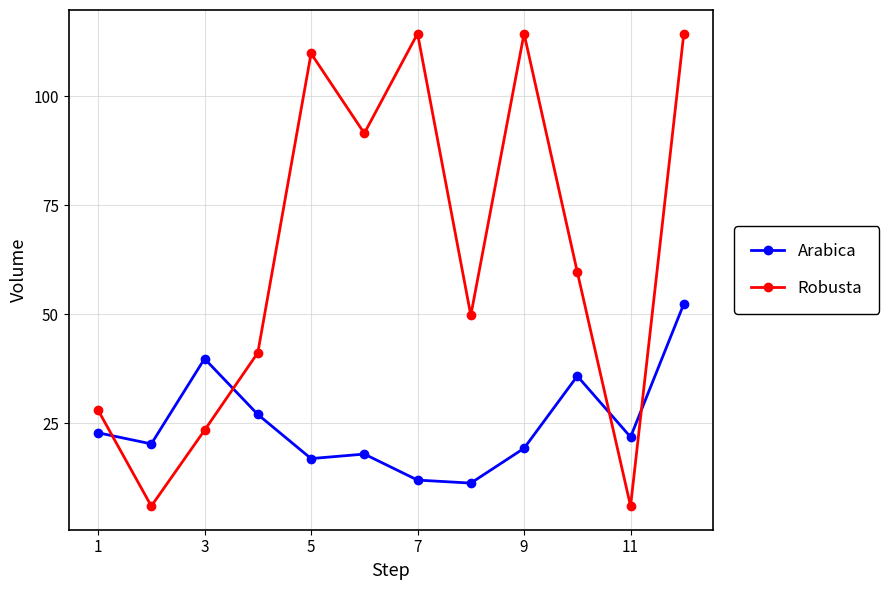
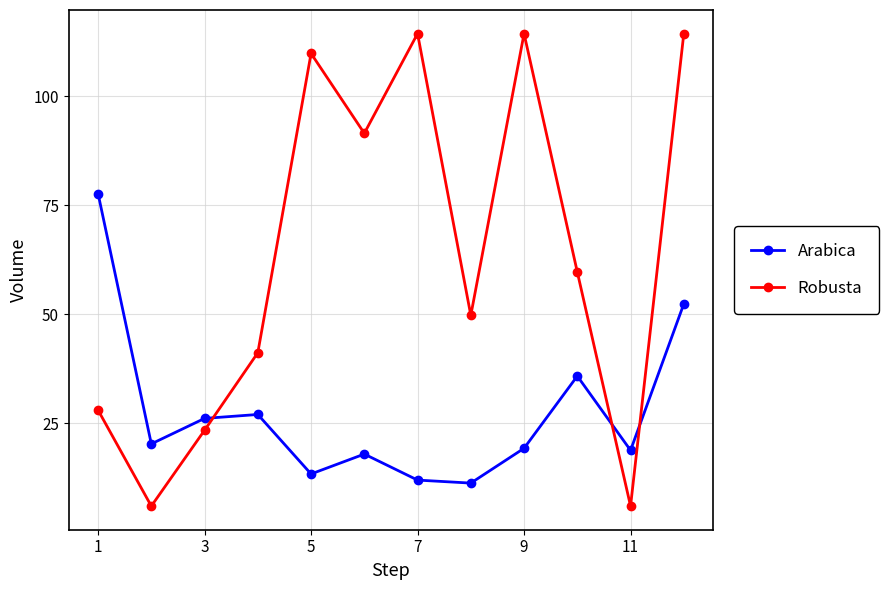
  {
    "Arabica": {
-     "1": 23,
-     "3": 40,
-     "5": 17,
+     "1": 78,
+     "3": 26,
+     "5": 13,
      "7": 12,
      "9": 19,
-     "11": 22
+     "11": 19
    },
    "Robusta": {
      "1": 28,
      "3": 23,
      "5": 110,
      "7": 114,
      "9": 114,
      "11": 6
    }
  }
